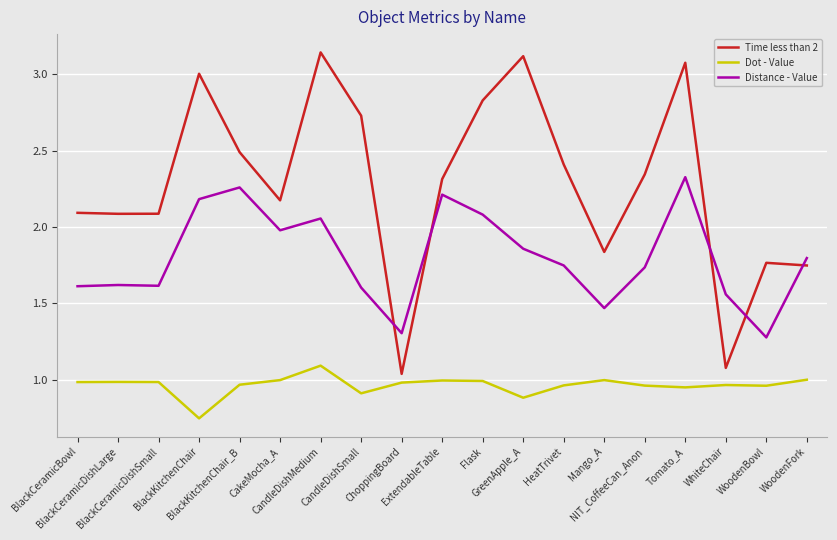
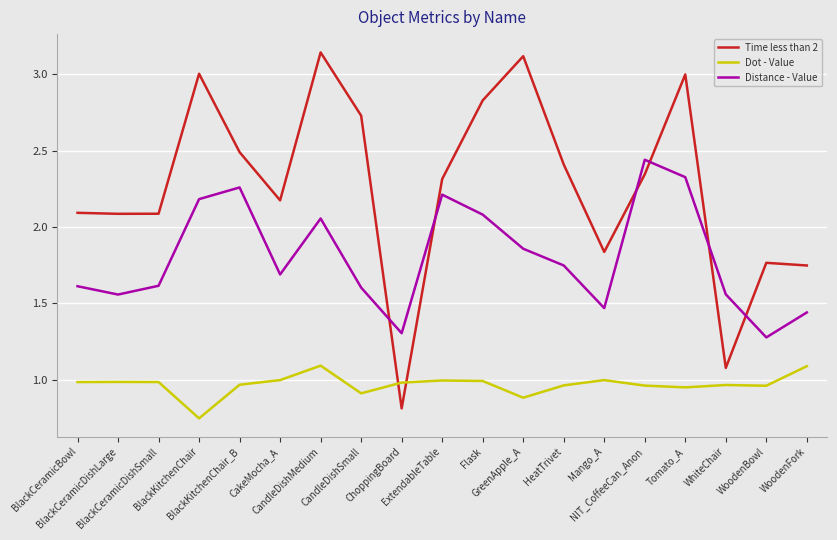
  {
    "Time less than 2": {
      "BlackCeramicBowl": 2.09,
      "BlackCeramicDishLarge": 2.09,
      "BlackCeramicDishSmall": 2.09,
      "BlackKitchenChair": 3.00,
      "BlackKitchenChair_B": 2.49,
      "CakeMocha_A": 2.17,
      "CandleDishMedium": 3.14,
      "CandleDishSmall": 2.73,
-     "ChoppingBoard": 1.04,
+     "ChoppingBoard": 0.81,
      "ExtendableTable": 2.31,
      "Flask": 2.83,
      "GreenApple_A": 3.12,
      "HeatTrivet": 2.41,
      "Mango_A": 1.84,
      "NIT_CoffeeCan_Anon": 2.34,
-     "Tomato_A": 3.08,
+     "Tomato_A": 3.00,
      "WhiteChair": 1.08,
      "WoodenBowl": 1.76,
      "WoodenFork": 1.75
    },
    "Dot - Value": {
      "BlackCeramicBowl": 0.98,
      "BlackCeramicDishLarge": 0.98,
      "BlackCeramicDishSmall": 0.98,
      "BlackKitchenChair": 0.75,
      "BlackKitchenChair_B": 0.97,
      "CakeMocha_A": 1.00,
      "CandleDishMedium": 1.09,
      "CandleDishSmall": 0.91,
      "ChoppingBoard": 0.98,
      "ExtendableTable": 0.99,
      "Flask": 0.99,
      "GreenApple_A": 0.88,
      "HeatTrivet": 0.96,
      "Mango_A": 1.00,
      "NIT_CoffeeCan_Anon": 0.96,
      "Tomato_A": 0.95,
      "WhiteChair": 0.96,
      "WoodenBowl": 0.96,
-     "WoodenFork": 1.00
+     "WoodenFork": 1.09
    },
    "Distance - Value": {
      "BlackCeramicBowl": 1.61,
-     "BlackCeramicDishLarge": 1.62,
+     "BlackCeramicDishLarge": 1.56,
      "BlackCeramicDishSmall": 1.61,
      "BlackKitchenChair": 2.18,
      "BlackKitchenChair_B": 2.26,
-     "CakeMocha_A": 1.98,
+     "CakeMocha_A": 1.69,
      "CandleDishMedium": 2.06,
      "CandleDishSmall": 1.60,
      "ChoppingBoard": 1.30,
      "ExtendableTable": 2.21,
      "Flask": 2.08,
      "GreenApple_A": 1.86,
      "HeatTrivet": 1.75,
      "Mango_A": 1.47,
-     "NIT_CoffeeCan_Anon": 1.74,
+     "NIT_CoffeeCan_Anon": 2.44,
      "Tomato_A": 2.33,
      "WhiteChair": 1.56,
      "WoodenBowl": 1.28,
-     "WoodenFork": 1.80
+     "WoodenFork": 1.44
    }
  }
